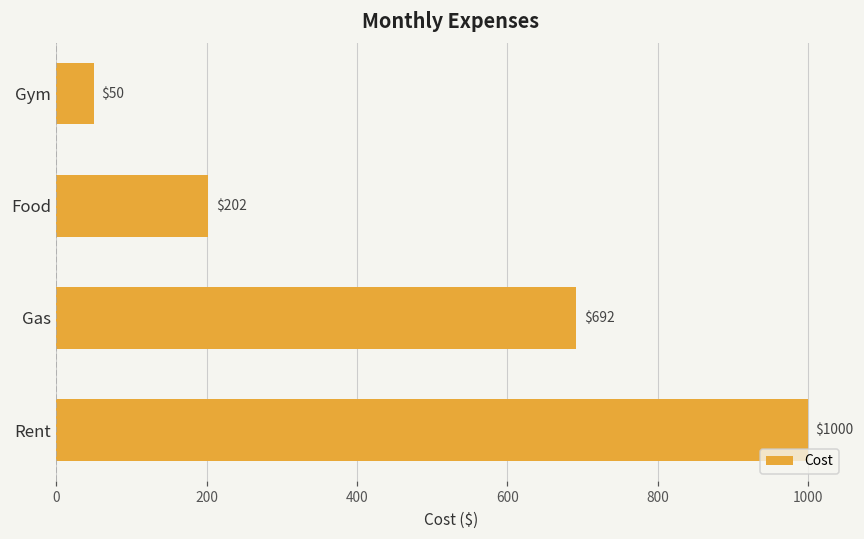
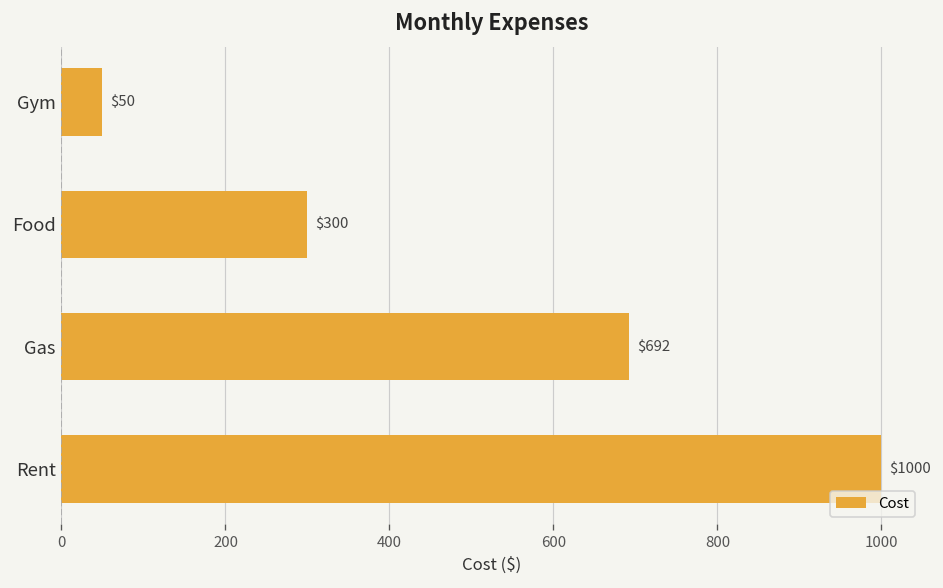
  {
    "Gym": "$50",
-   "Food": "$202",
+   "Food": "$300",
    "Gas": "$692",
    "Rent": "$1000"
  }
